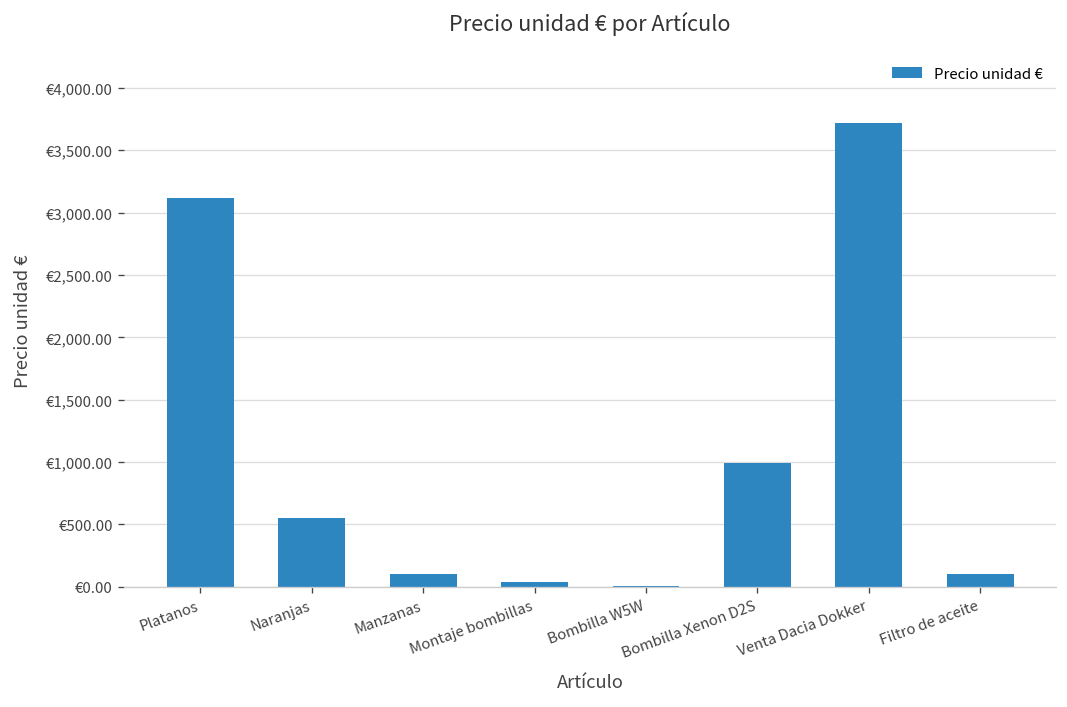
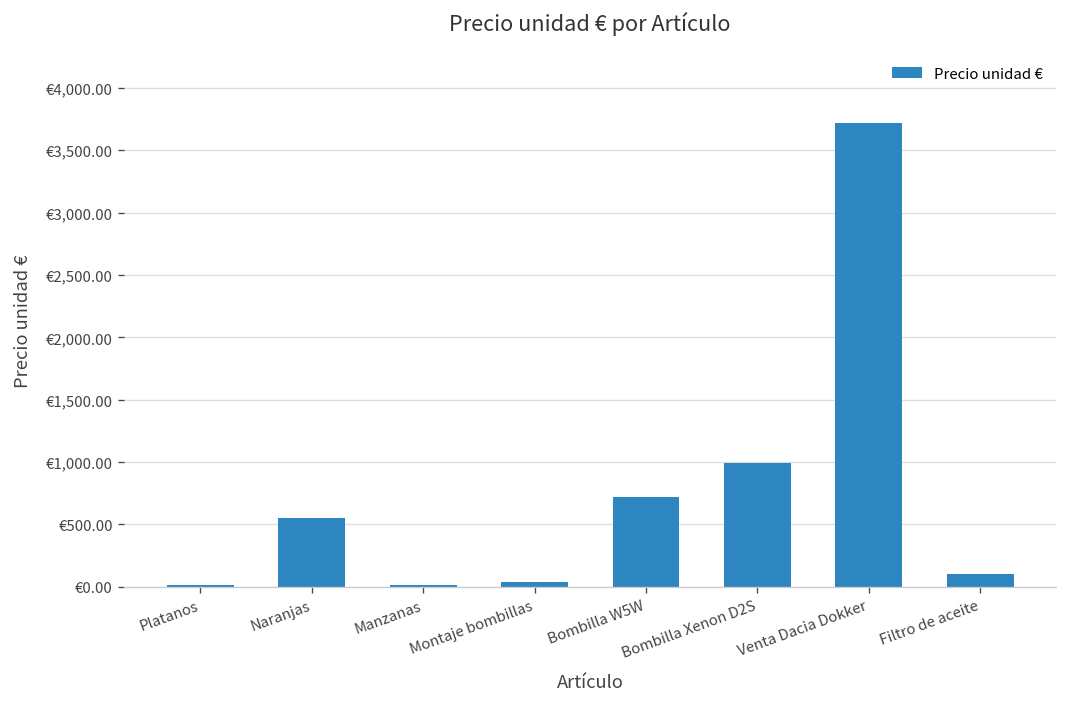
  {
-   "Platanos": "€3,110",
+   "Platanos": "€10",
    "Naranjas": "€550",
-   "Manzanas": "€110",
+   "Manzanas": "€10",
    "Montaje bombillas": "€40",
-   "Bombilla W5W": "€0",
+   "Bombilla W5W": "€720",
    "Bombilla Xenon D2S": "€990",
    "Venta Dacia Dokker": "€3,720",
    "Filtro de aceite": "€100"
  }
